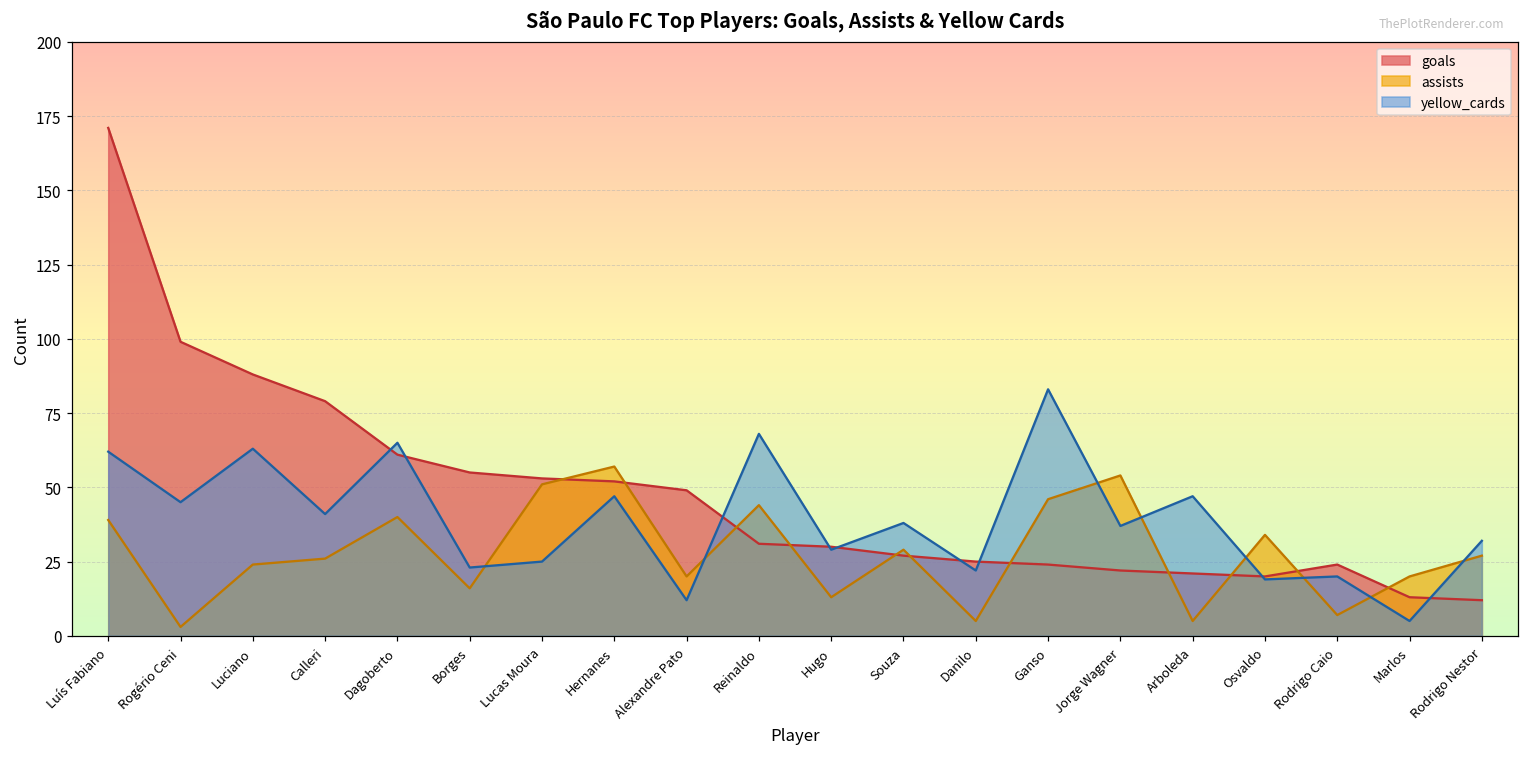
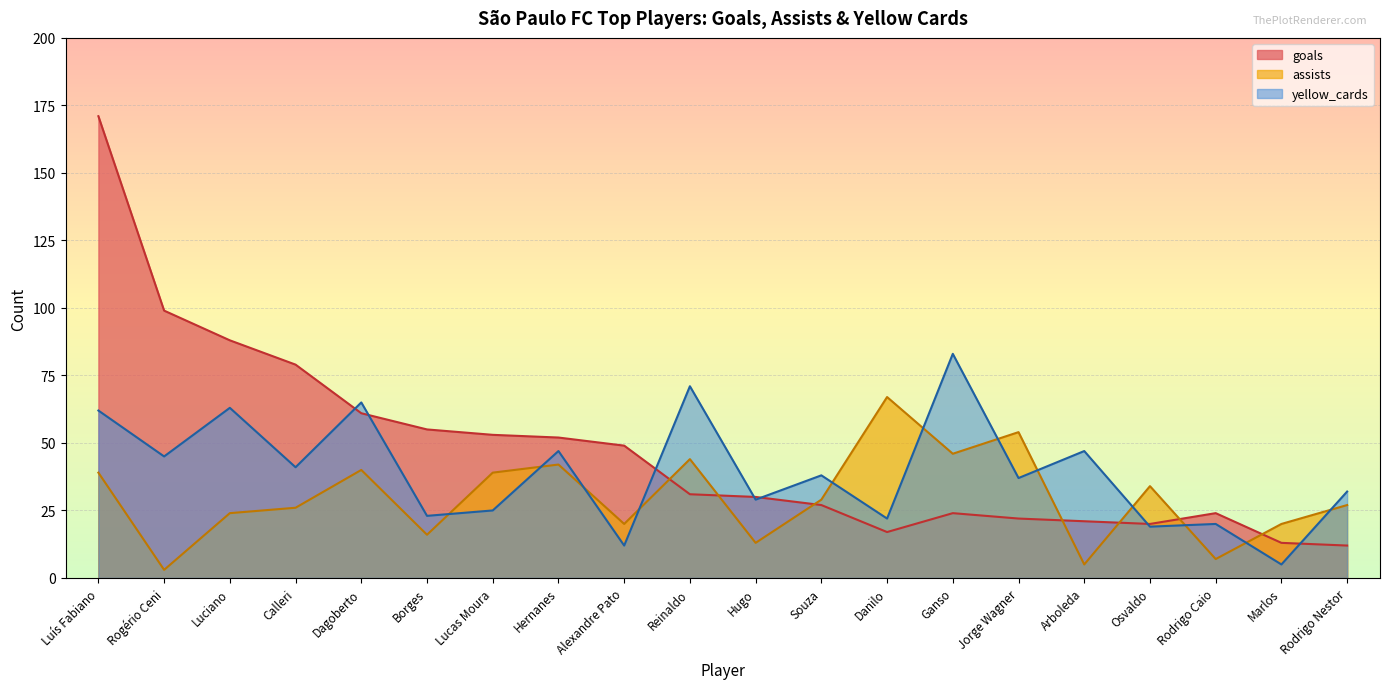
  {
    "goals": {
      "Luís Fabiano": 171,
      "Rogério Ceni": 99,
      "Luciano": 88,
      "Calleri": 79,
      "Dagoberto": 61,
      "Borges": 55,
      "Lucas Moura": 53,
      "Hernanes": 52,
      "Alexandre Pato": 49,
      "Reinaldo": 31,
      "Hugo": 30,
      "Souza": 27,
-     "Danilo": 25,
+     "Danilo": 17,
      "Ganso": 24,
      "Jorge Wagner": 22,
      "Arboleda": 21,
      "Osvaldo": 20,
      "Rodrigo Caio": 24,
      "Marlos": 13,
      "Rodrigo Nestor": 12
    },
    "assists": {
      "Luís Fabiano": 39,
      "Rogério Ceni": 3,
      "Luciano": 24,
      "Calleri": 26,
      "Dagoberto": 40,
      "Borges": 16,
-     "Lucas Moura": 51,
-     "Hernanes": 57,
+     "Lucas Moura": 39,
+     "Hernanes": 42,
      "Alexandre Pato": 20,
      "Reinaldo": 44,
      "Hugo": 13,
      "Souza": 29,
-     "Danilo": 5,
+     "Danilo": 67,
      "Ganso": 46,
      "Jorge Wagner": 54,
      "Arboleda": 5,
      "Osvaldo": 34,
      "Rodrigo Caio": 7,
      "Marlos": 20,
      "Rodrigo Nestor": 27
    },
    "yellow_cards": {
      "Luís Fabiano": 62,
      "Rogério Ceni": 45,
      "Luciano": 63,
      "Calleri": 41,
      "Dagoberto": 65,
      "Borges": 23,
      "Lucas Moura": 25,
      "Hernanes": 47,
      "Alexandre Pato": 12,
-     "Reinaldo": 68,
+     "Reinaldo": 71,
      "Hugo": 29,
      "Souza": 38,
      "Danilo": 22,
      "Ganso": 83,
      "Jorge Wagner": 37,
      "Arboleda": 47,
      "Osvaldo": 19,
      "Rodrigo Caio": 20,
      "Marlos": 5,
      "Rodrigo Nestor": 32
    }
  }
